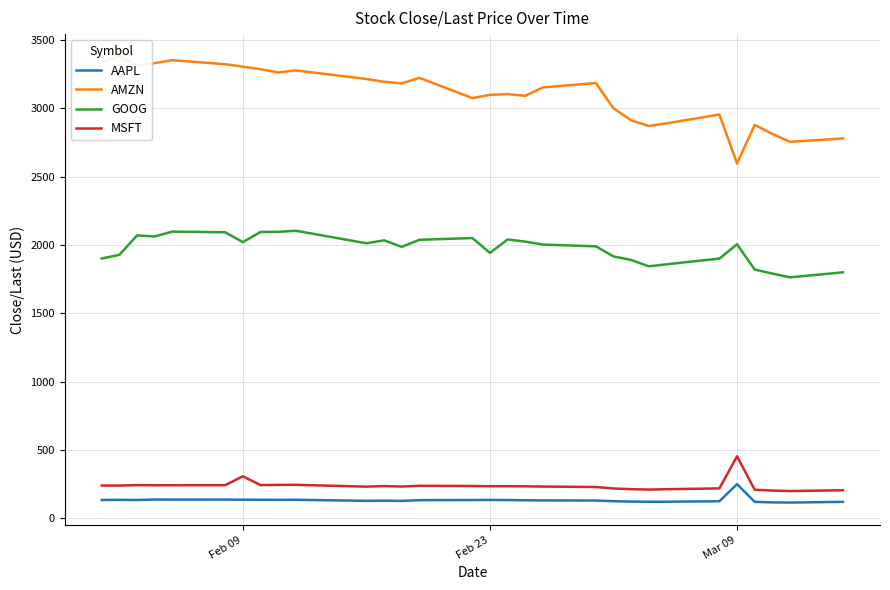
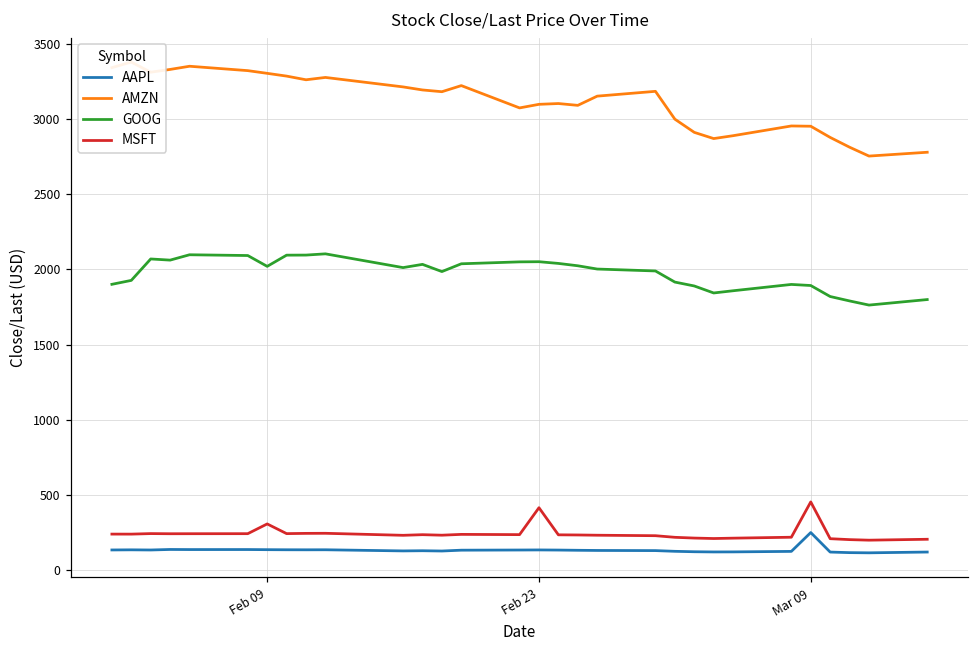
  {
    "AAPL": {
      "Feb 09": 140,
      "Feb 23": 130,
      "Mar 09": 250
    },
    "AMZN": {
      "Feb 09": 3310,
      "Feb 23": 3100,
-     "Mar 09": 2600
+     "Mar 09": 2950
    },
    "GOOG": {
      "Feb 09": 2020,
-     "Feb 23": 1940,
-     "Mar 09": 2010
+     "Feb 23": 2050,
+     "Mar 09": 1890
    },
    "MSFT": {
      "Feb 09": 310,
-     "Feb 23": 230,
+     "Feb 23": 420,
      "Mar 09": 450
    }
  }
